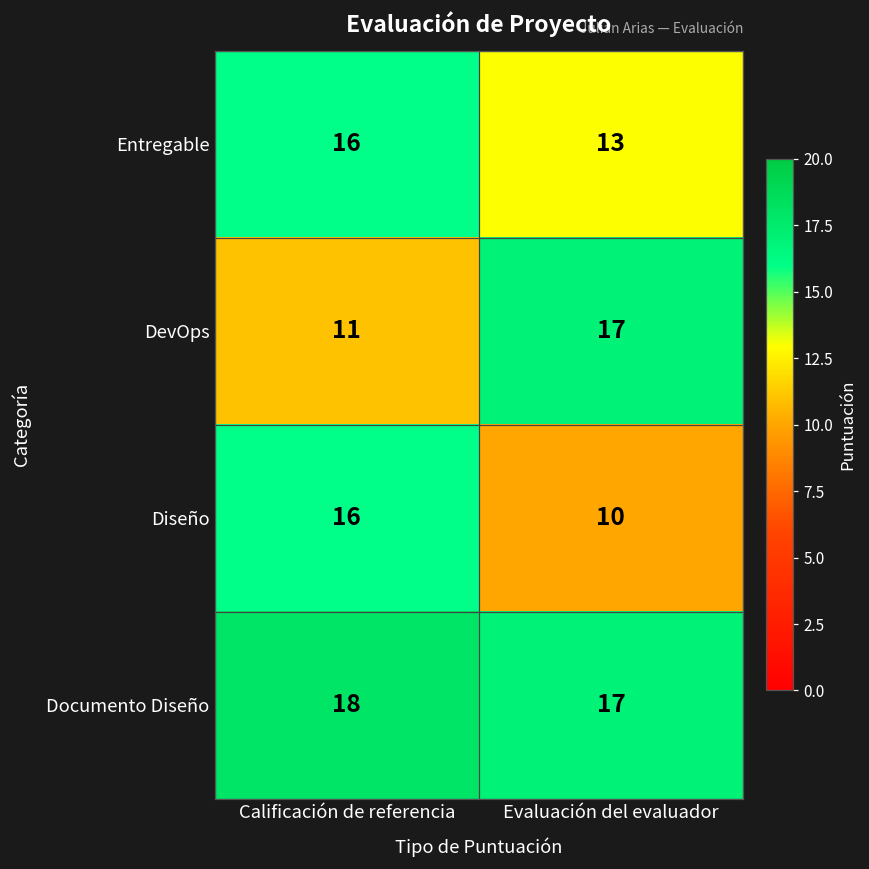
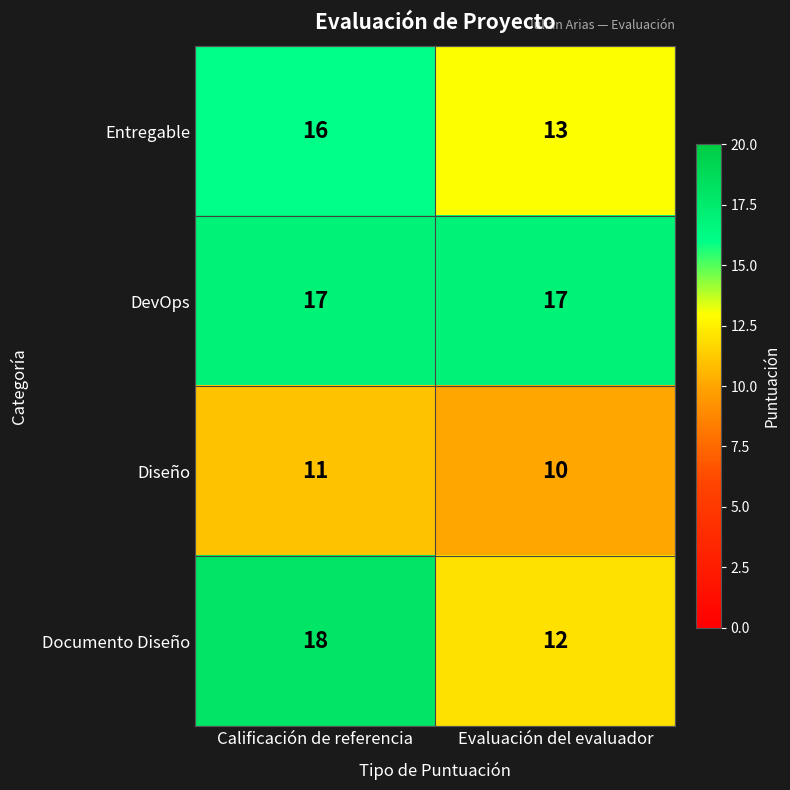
  {
    "Entregable": {
      "Calificación de referencia": 16,
      "Evaluación del evaluador": 13
    },
    "DevOps": {
-     "Calificación de referencia": 11,
+     "Calificación de referencia": 17,
      "Evaluación del evaluador": 17
    },
    "Diseño": {
-     "Calificación de referencia": 16,
+     "Calificación de referencia": 11,
      "Evaluación del evaluador": 10
    },
    "Documento Diseño": {
      "Calificación de referencia": 18,
-     "Evaluación del evaluador": 17
+     "Evaluación del evaluador": 12
    }
  }
